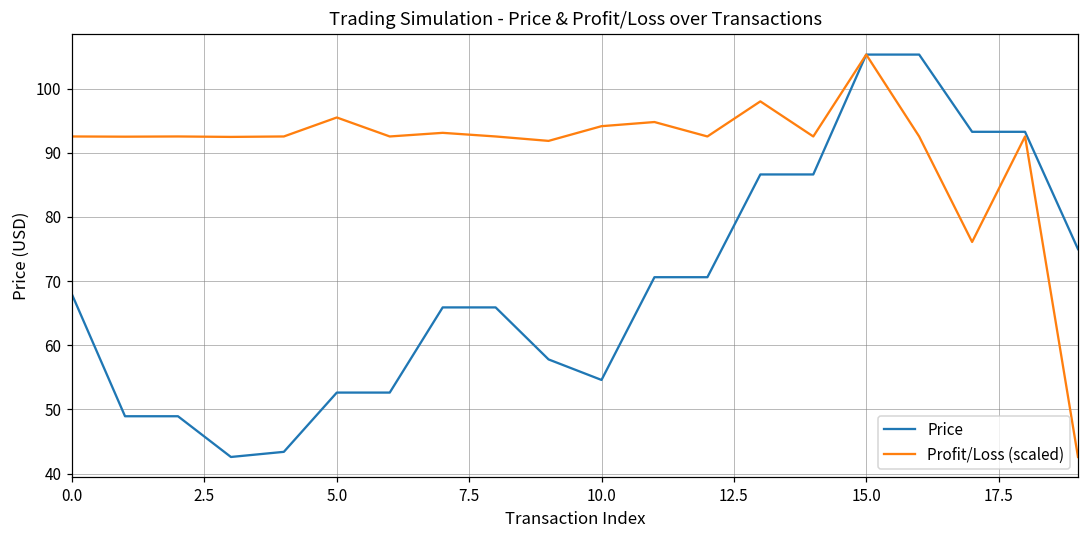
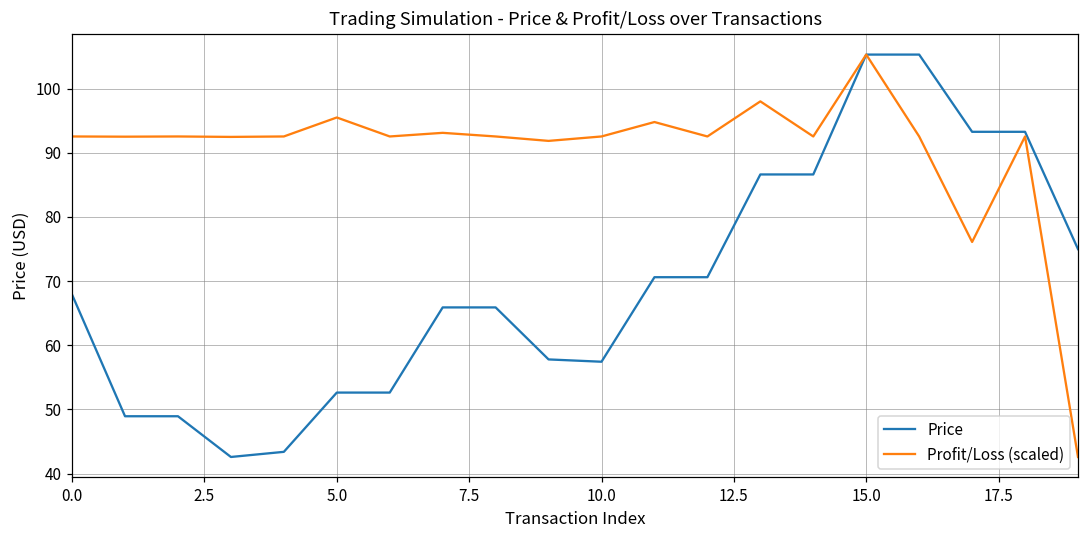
  {
    "Price": {
      "0.0": 68,
      "5.0": 53,
-     "10.0": 55
+     "10.0": 57
    },
    "Profit/Loss (scaled)": {
      "0.0": 93,
      "5.0": 96,
-     "10.0": 94
+     "10.0": 93
    }
  }
